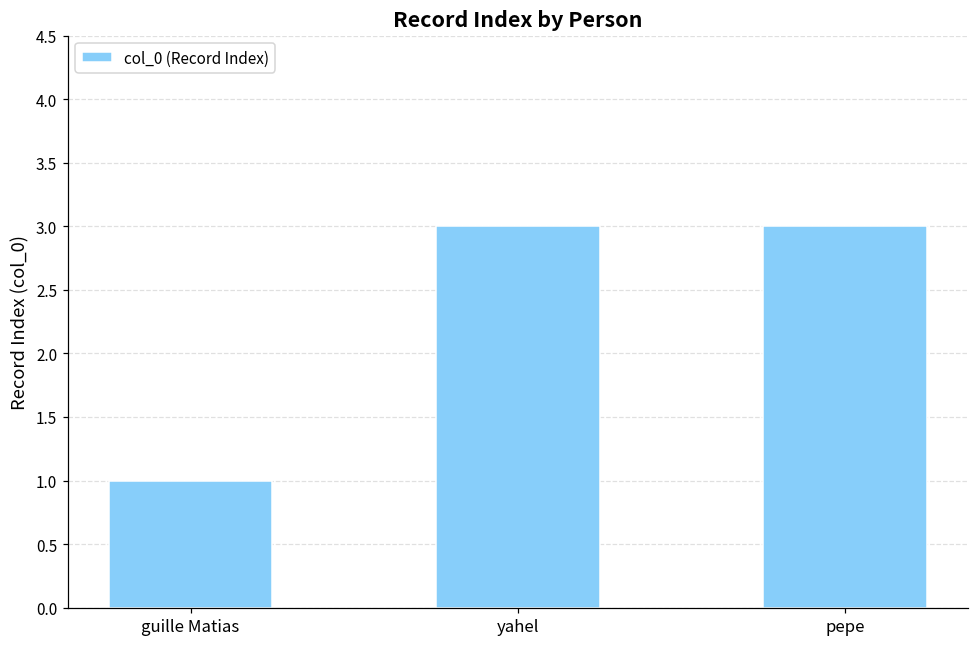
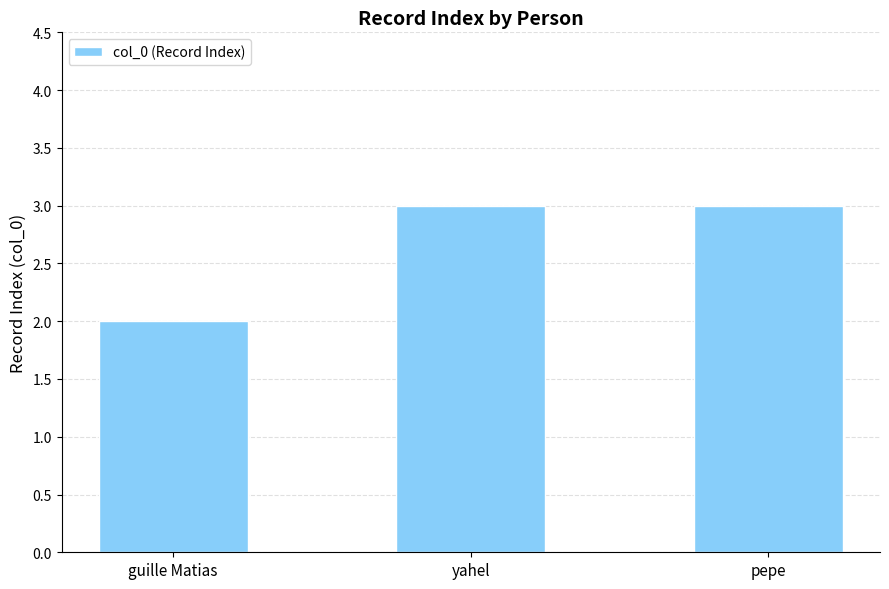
  {
-   "guille Matias": 1,
+   "guille Matias": 2,
    "yahel": 3,
    "pepe": 3
  }
